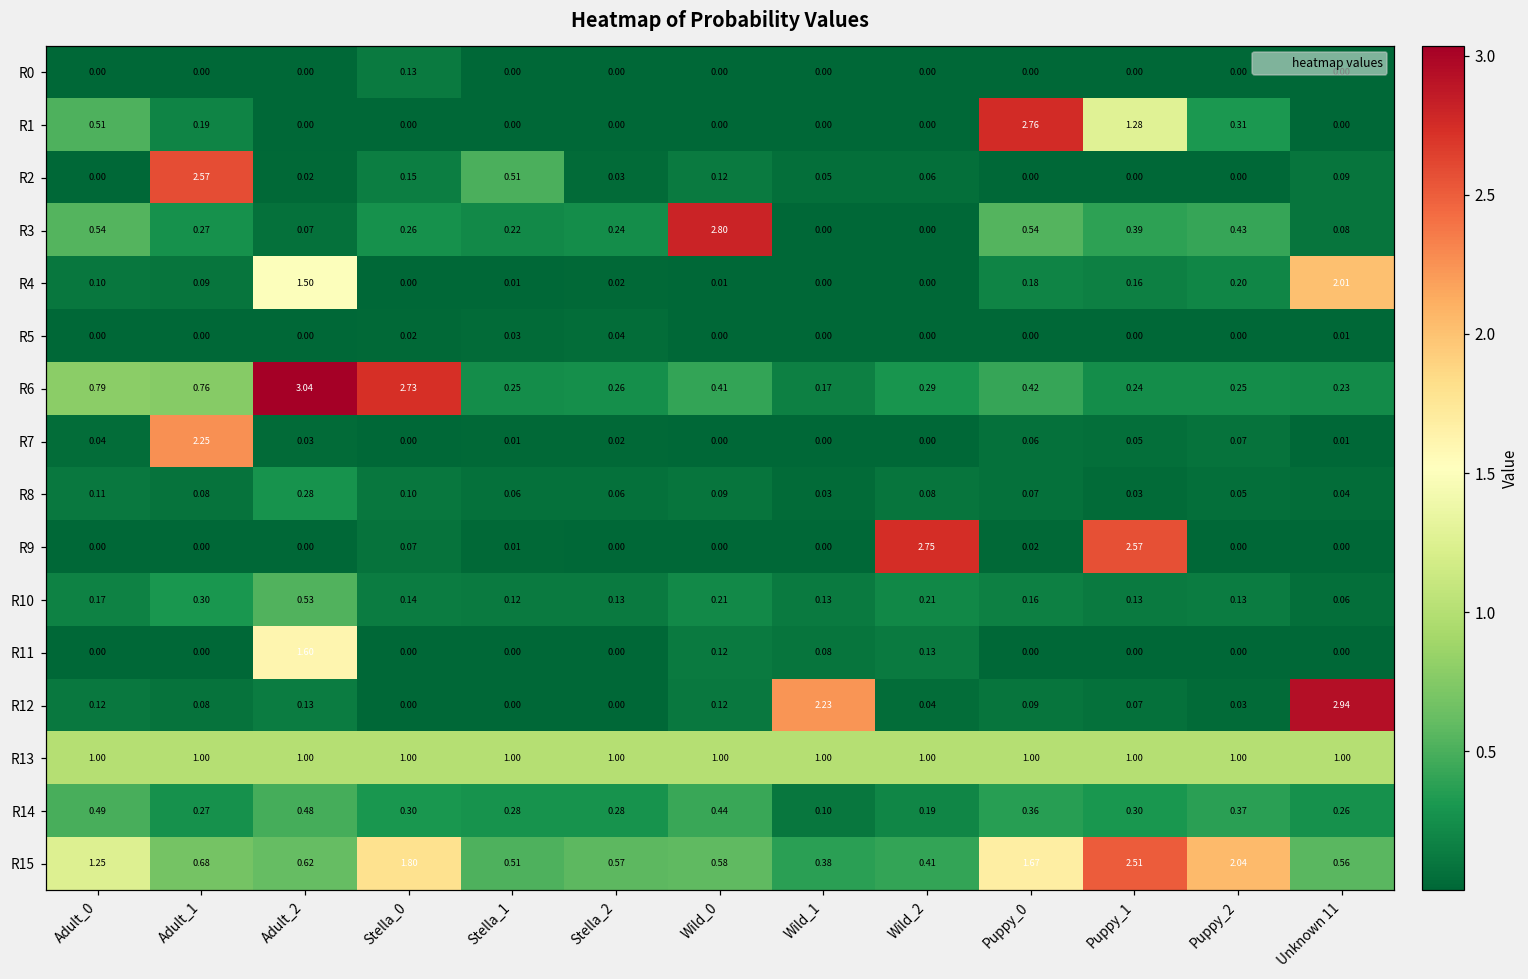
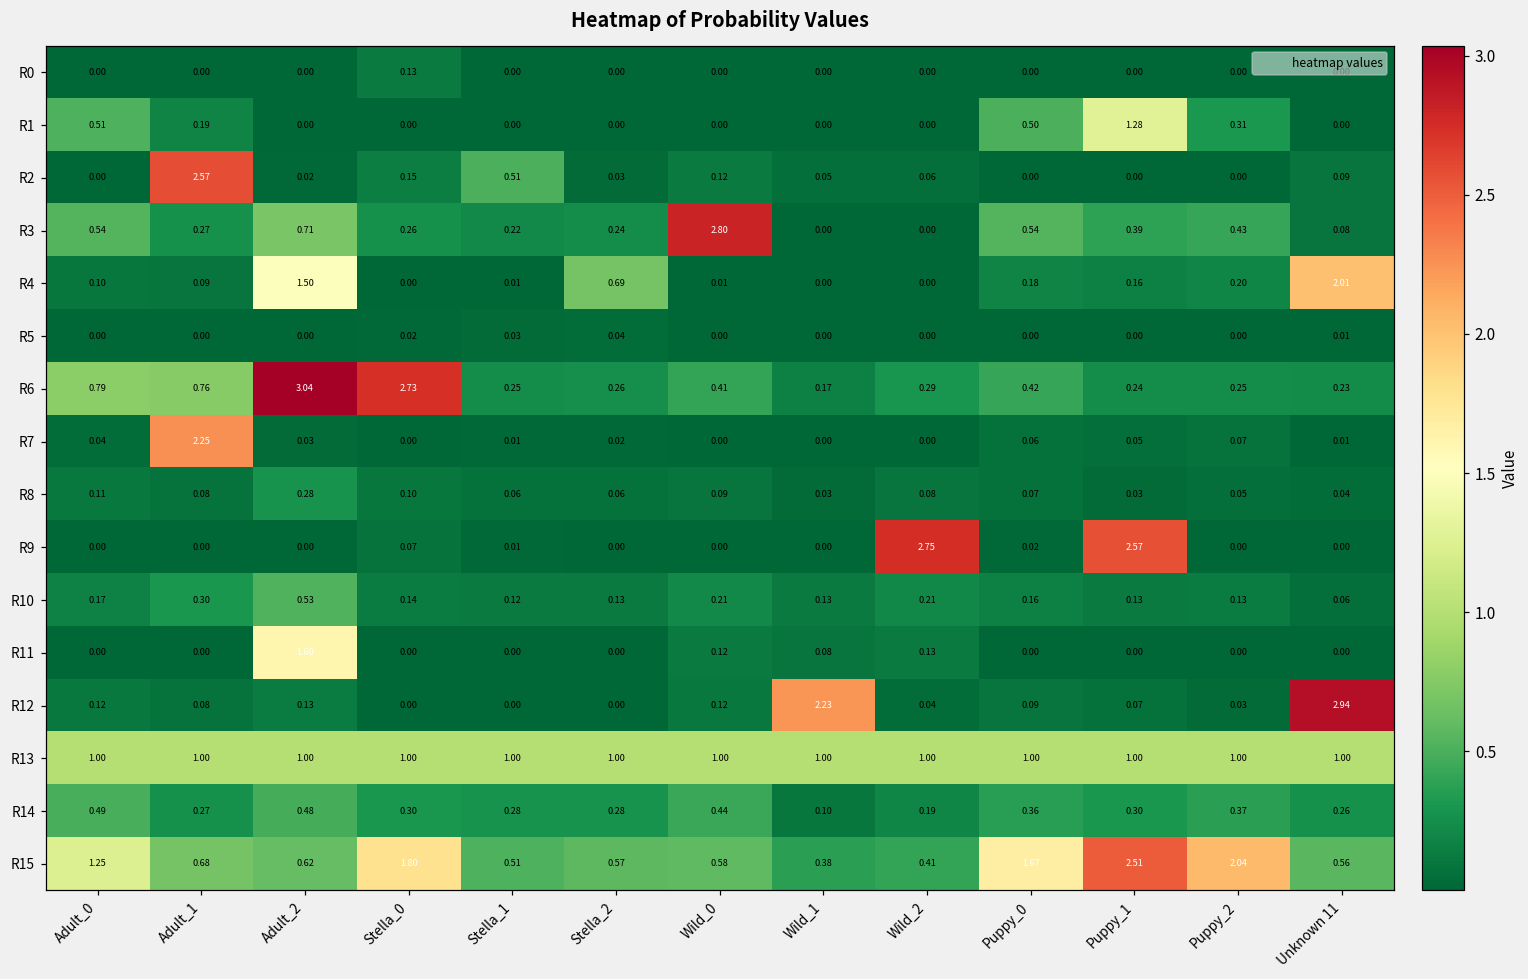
  {
    "R1": {
      "Adult_0": 0.51,
      "Adult_1": 0.19,
      "Adult_2": 0.00,
      "Stella_0": 0.00,
      "Stella_1": 0.00,
      "Stella_2": 0.00,
      "Wild_0": 0.00,
      "Wild_1": 0.00,
      "Wild_2": 0.00,
-     "Puppy_0": 2.76,
+     "Puppy_0": 0.50,
      "Puppy_1": 1.28,
      "Puppy_2": 0.31,
      "Unknown 11": 0.00
    },
    "R3": {
      "Adult_0": 0.54,
      "Adult_1": 0.27,
-     "Adult_2": 0.07,
+     "Adult_2": 0.71,
      "Stella_0": 0.26,
      "Stella_1": 0.22,
      "Stella_2": 0.24,
      "Wild_0": 2.80,
      "Wild_1": 0.00,
      "Wild_2": 0.00,
      "Puppy_0": 0.54,
      "Puppy_1": 0.39,
      "Puppy_2": 0.43,
      "Unknown 11": 0.08
    },
    "R4": {
      "Adult_0": 0.10,
      "Adult_1": 0.09,
      "Adult_2": 1.50,
      "Stella_0": 0.00,
      "Stella_1": 0.01,
-     "Stella_2": 0.02,
+     "Stella_2": 0.69,
      "Wild_0": 0.01,
      "Wild_1": 0.00,
      "Wild_2": 0.00,
      "Puppy_0": 0.18,
      "Puppy_1": 0.16,
      "Puppy_2": 0.20,
      "Unknown 11": 2.01
    }
  }
